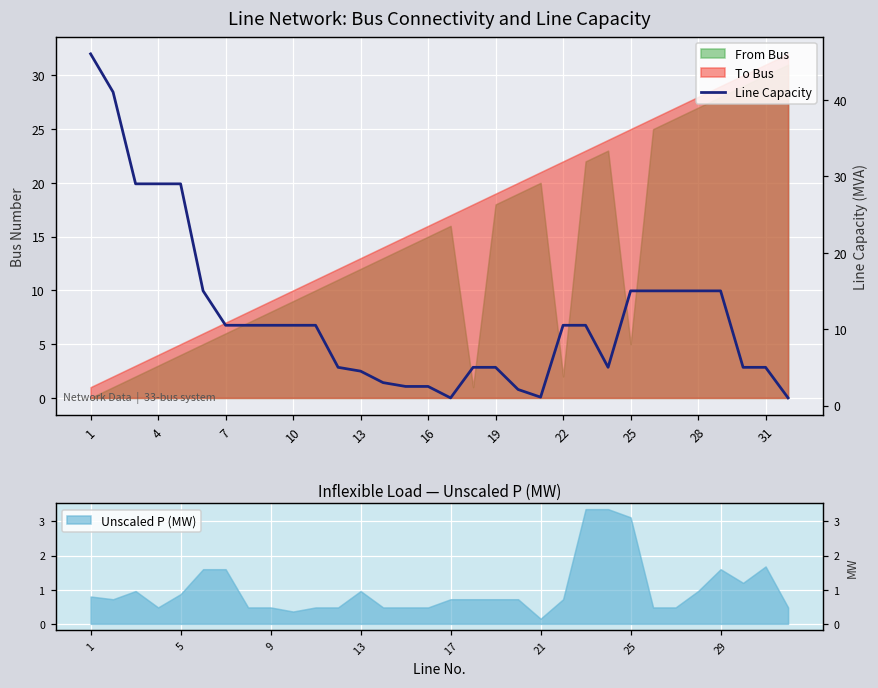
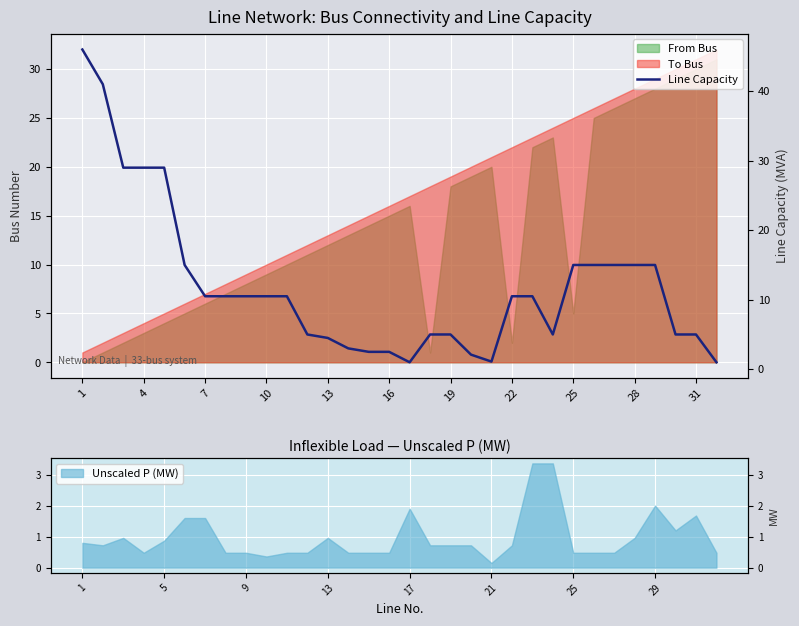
  {
    "Inflexible Load — Unscaled P (MW)": {
      "1": 0.8,
      "5": 0.9,
      "9": 0.5,
      "13": 1.0,
-     "17": 0.7,
+     "17": 1.9,
      "21": 0.2,
-     "25": 3.1,
-     "29": 1.6
+     "25": 0.5,
+     "29": 2.0
    }
  }
